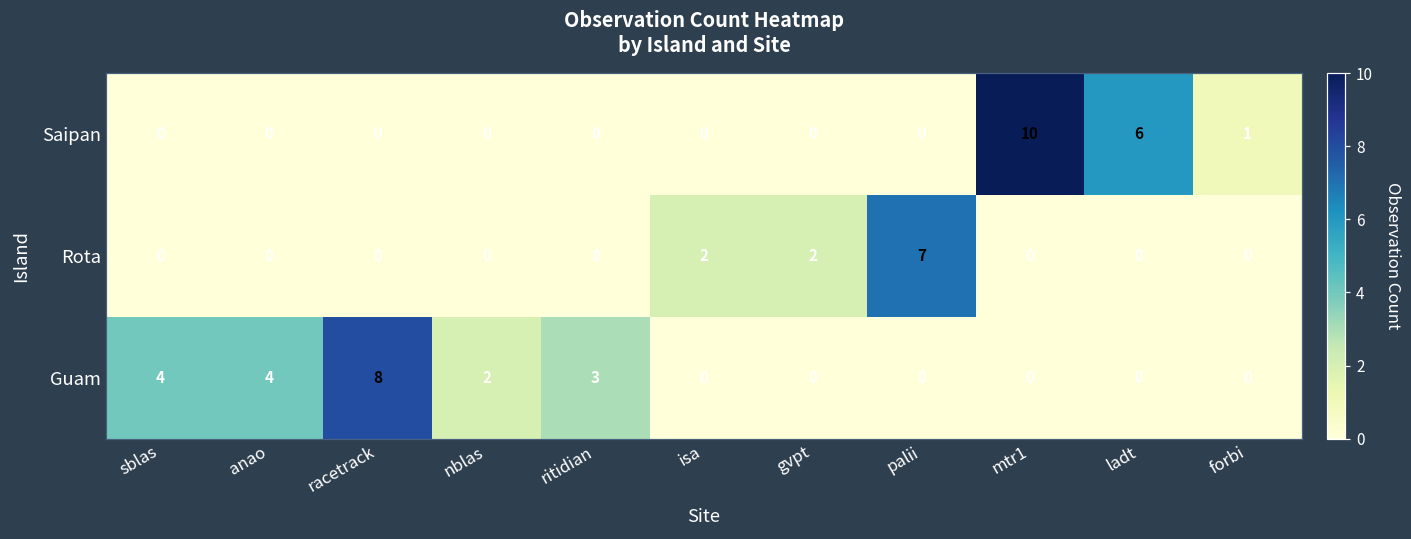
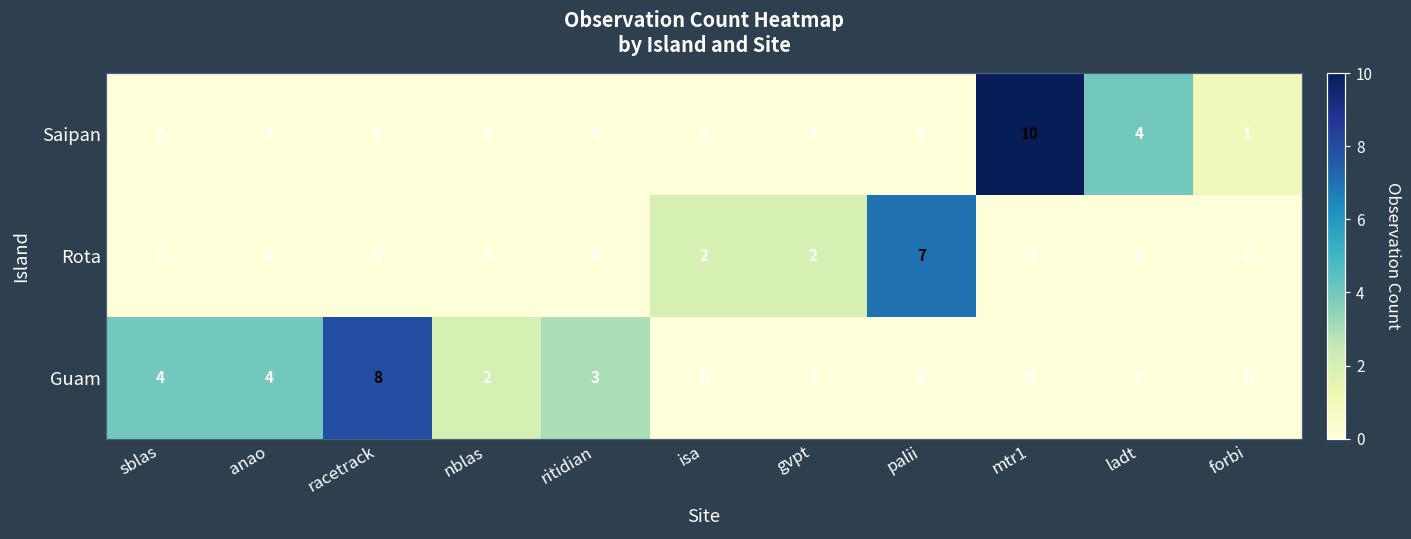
  {
    "Saipan": {
      "mtr1": 10,
-     "ladt": 6,
+     "ladt": 4,
      "forbi": 1
    },
    "Rota": {
      "isa": 2,
      "gvpt": 2,
      "palii": 7
    },
    "Guam": {
      "sblas": 4,
      "anao": 4,
      "racetrack": 8,
      "nblas": 2,
      "ritidian": 3
    }
  }
